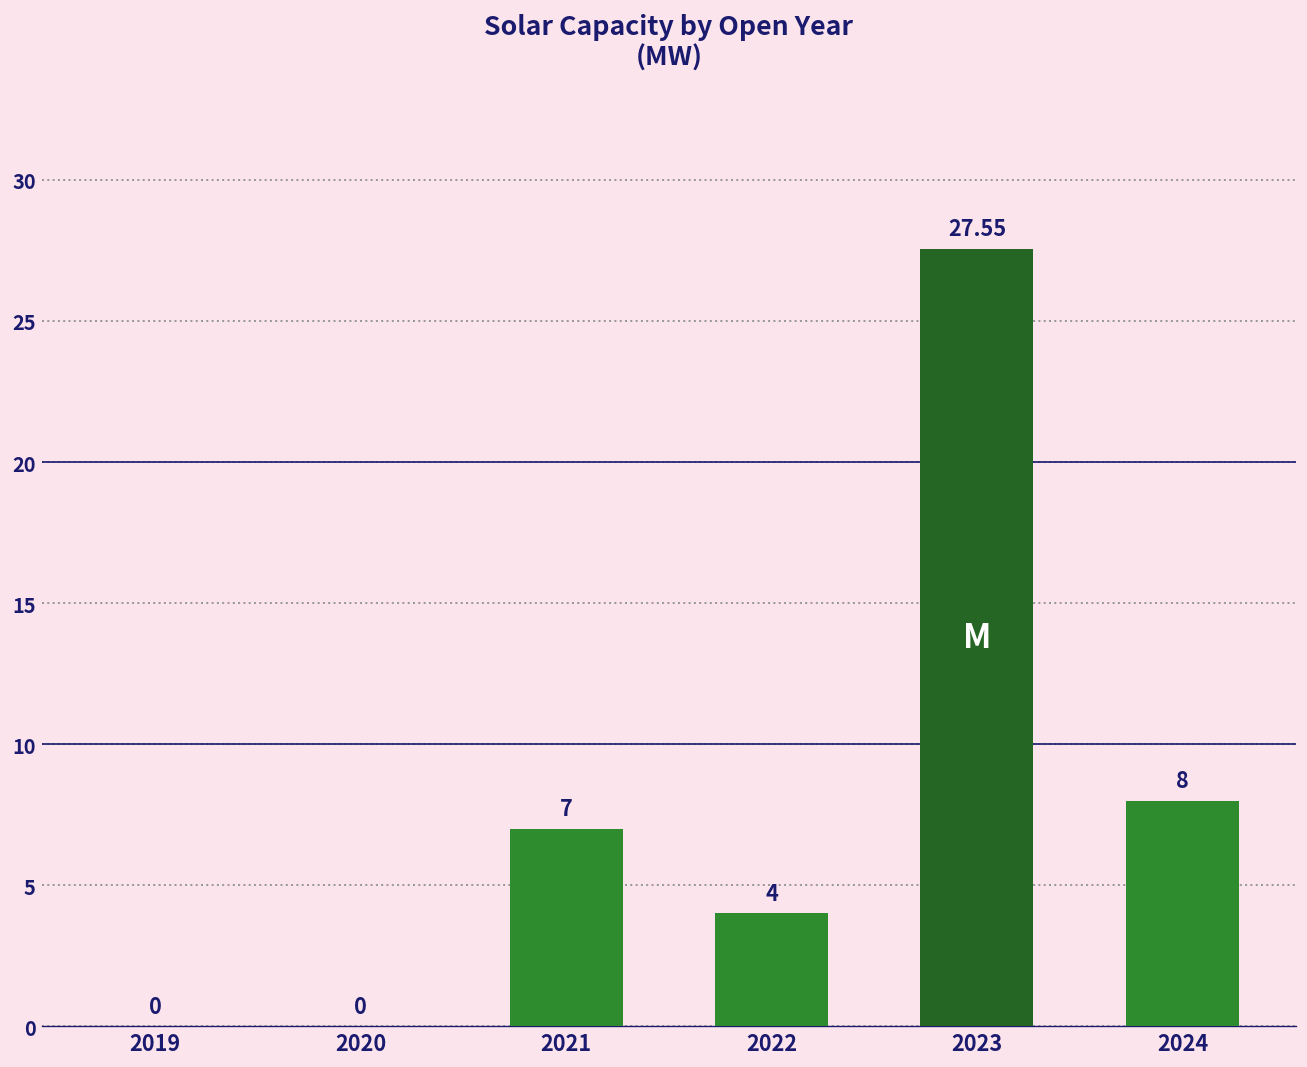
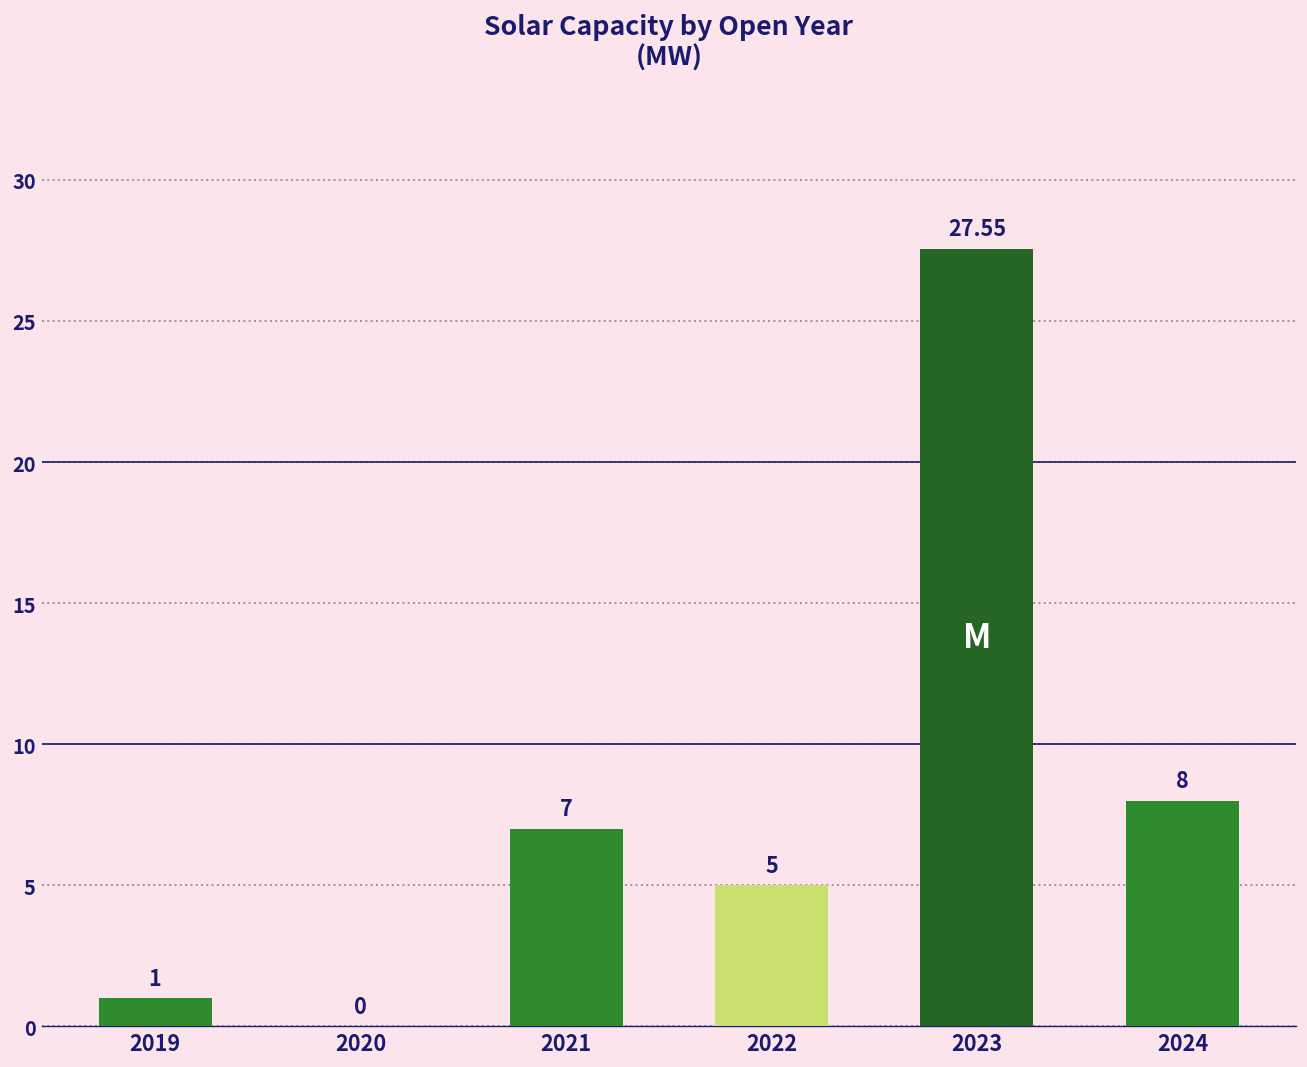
  {
-   "2019": 0,
+   "2019": 1,
    "2020": 0,
    "2021": 7,
-   "2022": 4,
+   "2022": 5,
    "2023": 27.55,
    "2024": 8
  }
